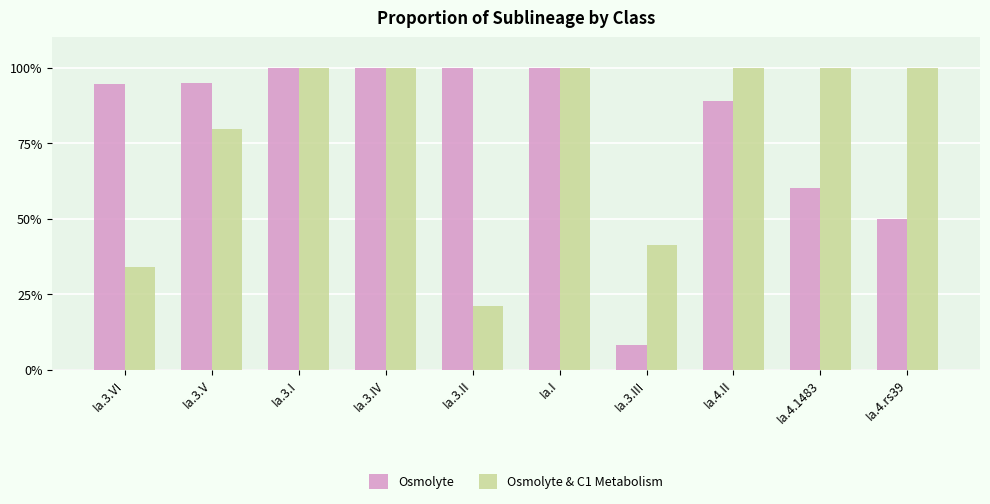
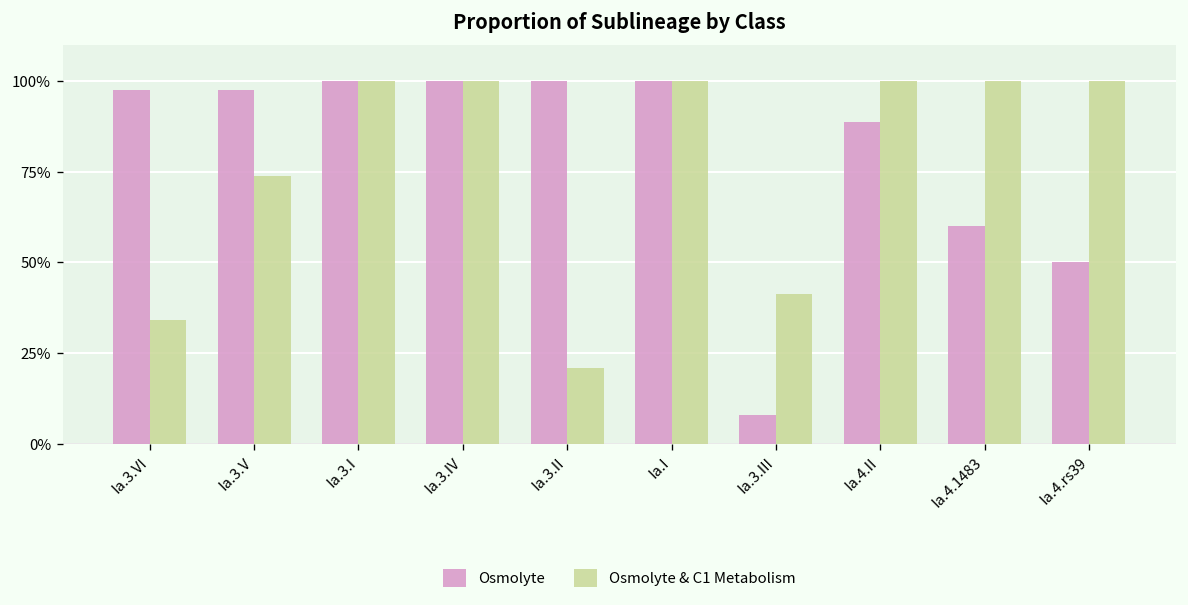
  {
    "Osmolyte": {
-     "Ia.3.VI": "95%",
-     "Ia.3.V": "95%",
+     "Ia.3.VI": "98%",
+     "Ia.3.V": "98%",
      "Ia.3.I": "100%",
      "Ia.3.IV": "100%",
      "Ia.3.II": "100%",
      "Ia.I": "100%",
      "Ia.3.III": "8%",
      "Ia.4.II": "89%",
      "Ia.4.1483": "60%",
      "Ia.4.rs39": "50%"
    },
    "Osmolyte & C1 Metabolism": {
      "Ia.3.VI": "34%",
-     "Ia.3.V": "80%",
+     "Ia.3.V": "74%",
      "Ia.3.I": "100%",
      "Ia.3.IV": "100%",
      "Ia.3.II": "21%",
      "Ia.I": "100%",
      "Ia.3.III": "41%",
      "Ia.4.II": "100%",
      "Ia.4.1483": "100%",
      "Ia.4.rs39": "100%"
    }
  }
